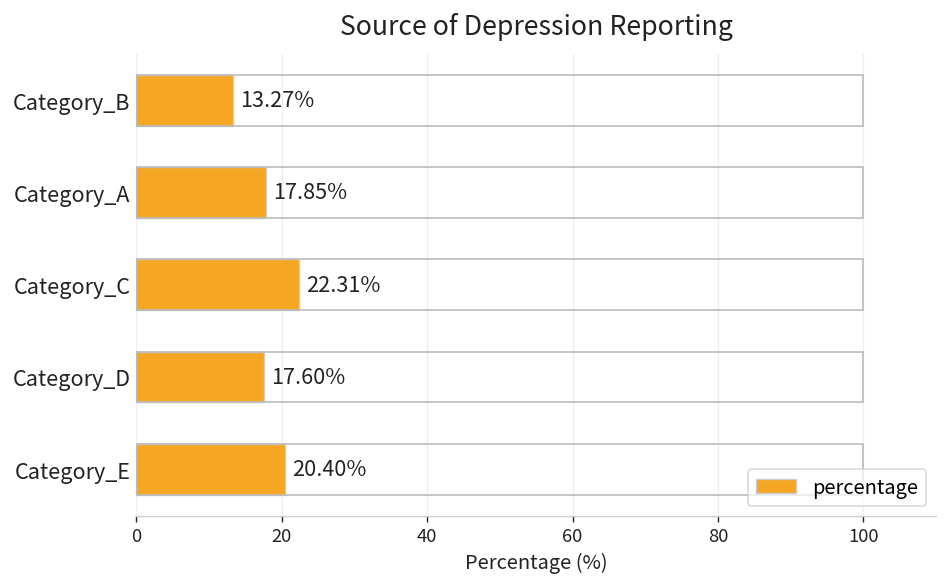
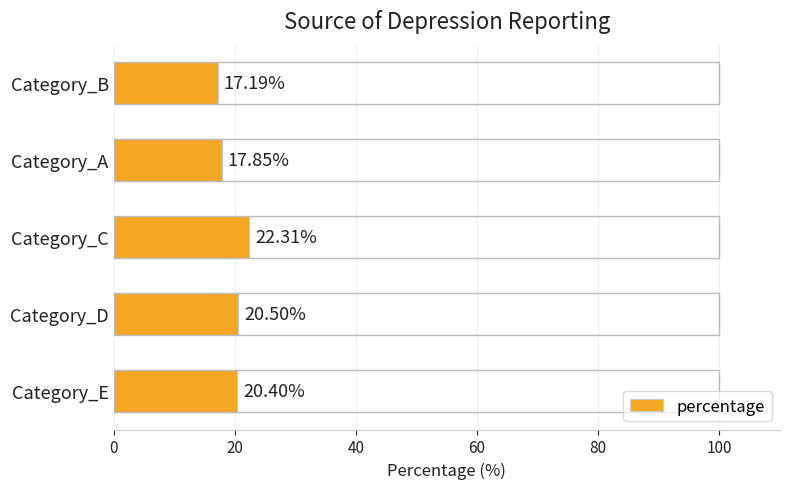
  {
-   "Category_B": "13.27%",
+   "Category_B": "17.19%",
    "Category_A": "17.85%",
    "Category_C": "22.31%",
-   "Category_D": "17.60%",
+   "Category_D": "20.50%",
    "Category_E": "20.40%"
  }
